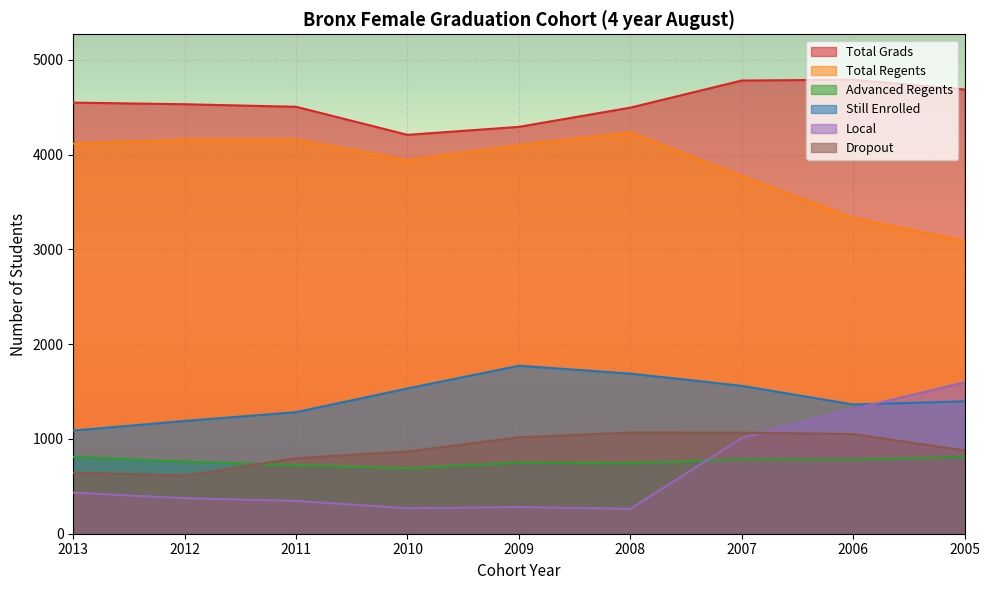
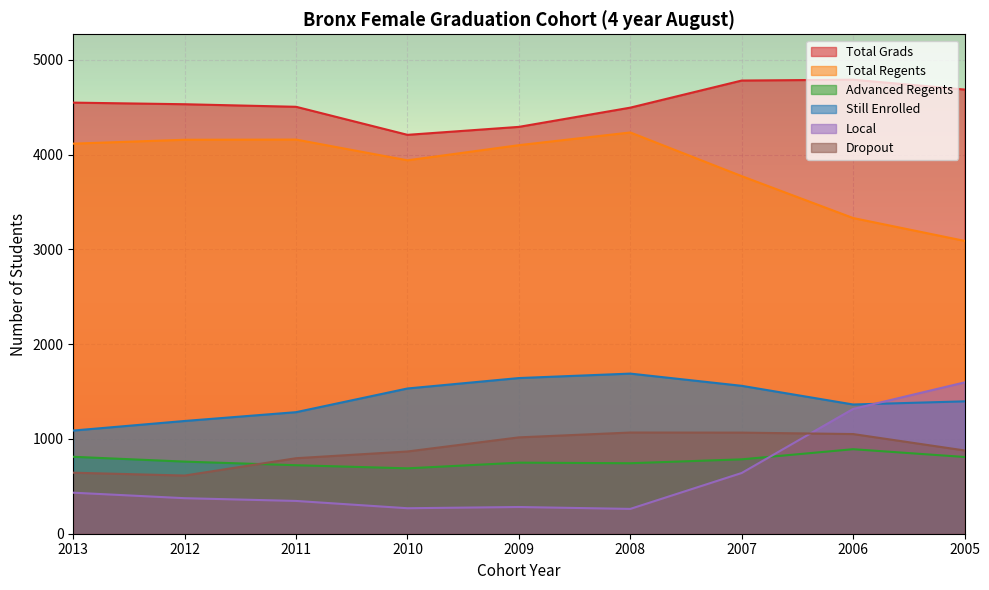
  {
    "Total Grads": {
      "2013": 4600,
      "2012": 4500,
      "2011": 4500,
      "2010": 4200,
      "2009": 4300,
      "2008": 4500,
      "2007": 4800,
      "2005": 4700
    },
    "Total Regents": {
      "2013": 4100,
      "2012": 4200,
      "2011": 4200,
      "2010": 3900,
      "2009": 4100,
      "2008": 4200,
      "2007": 3800,
      "2006": 3300,
      "2005": 3100
    },
    "Advanced Regents": {
      "2013": 800,
      "2012": 800,
      "2011": 700,
      "2010": 700,
      "2009": 800,
      "2008": 700,
      "2007": 800,
-     "2006": 800,
+     "2006": 900,
      "2005": 800
    },
    "Still Enrolled": {
      "2013": 1100,
      "2012": 1200,
      "2011": 1300,
      "2010": 1500,
-     "2009": 1800,
+     "2009": 1600,
      "2008": 1700,
      "2007": 1600,
      "2006": 1400,
      "2005": 1400
    },
    "Local": {
      "2013": 400,
      "2012": 400,
      "2011": 300,
      "2010": 300,
      "2009": 300,
      "2008": 300,
-     "2007": 1000,
+     "2007": 600,
      "2006": 1300,
      "2005": 1600
    },
    "Dropout": {
      "2013": 600,
      "2012": 600,
      "2011": 800,
      "2010": 900,
      "2009": 1000,
      "2008": 1100,
      "2007": 1100,
      "2006": 1100,
      "2005": 900
    }
  }
